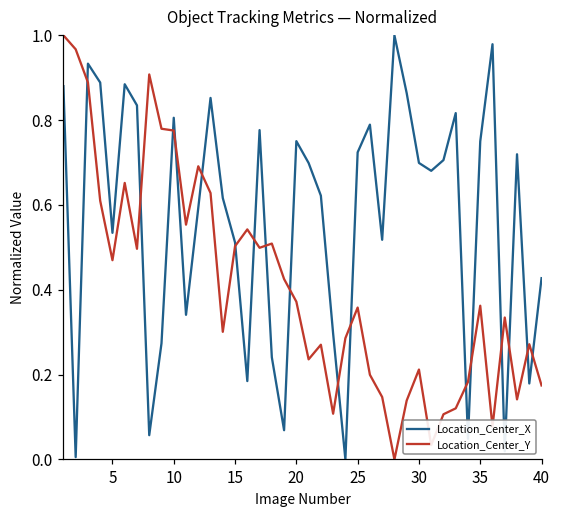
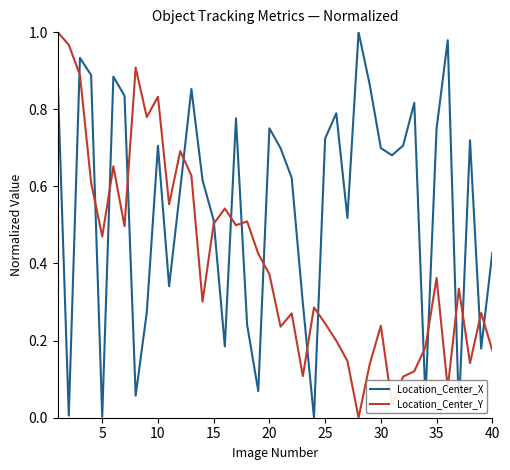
  {
    "Location_Center_X": {
-     "5": 0.53,
-     "10": 0.81,
+     "5": 0.00,
+     "10": 0.71,
      "15": 0.51,
      "20": 0.75,
      "25": 0.72,
      "30": 0.70,
      "35": 0.75,
      "40": 0.43
    },
    "Location_Center_Y": {
      "5": 0.47,
-     "10": 0.78,
+     "10": 0.83,
      "15": 0.50,
      "20": 0.37,
-     "25": 0.36,
-     "30": 0.21,
+     "25": 0.24,
+     "30": 0.24,
      "35": 0.36,
      "40": 0.17
    }
  }
